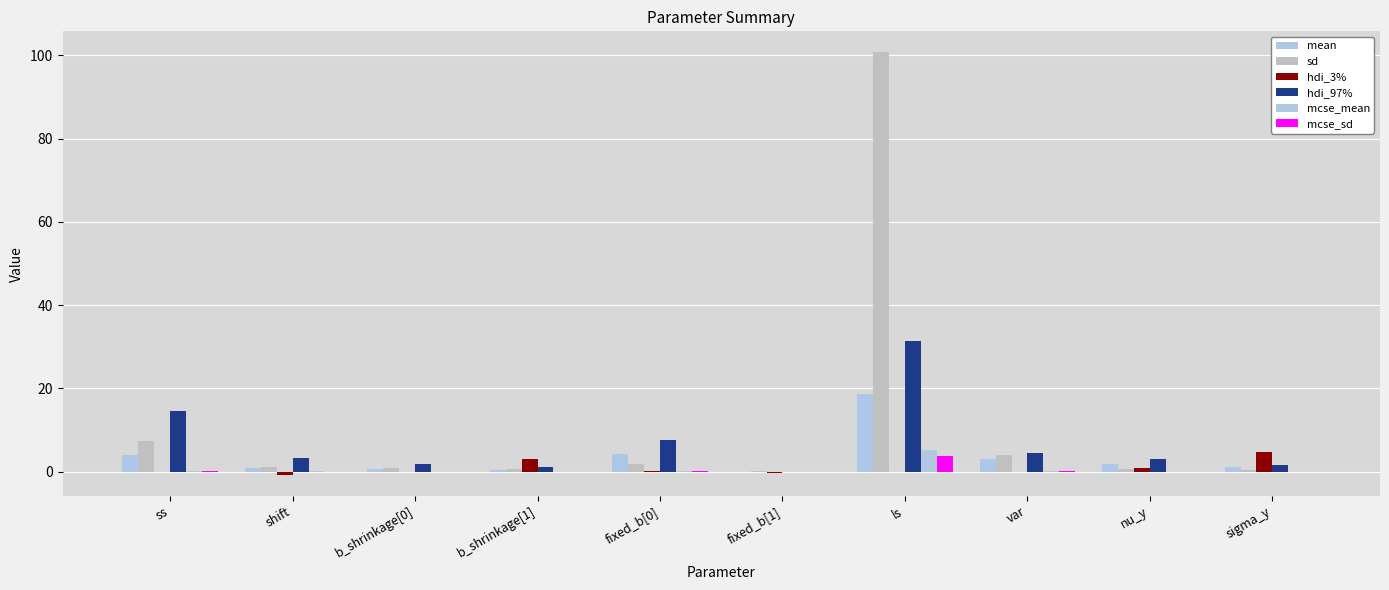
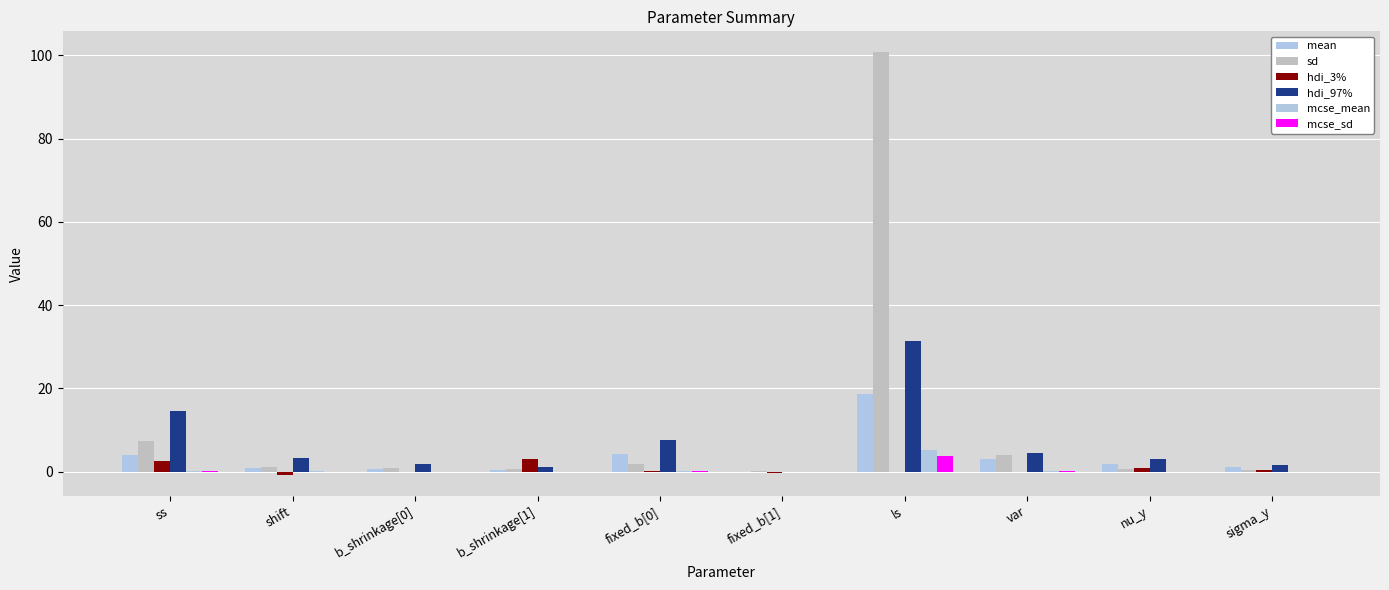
  {
    "hdi_3%": {
-     "ss": 0,
+     "ss": 3,
      "shift": -1,
      "b_shrinkage[1]": 3,
      "nu_y": 1,
-     "sigma_y": 5
+     "sigma_y": 0
    },
    "hdi_97%": {
      "ss": 14,
      "shift": 3,
      "b_shrinkage[0]": 2,
      "b_shrinkage[1]": 1,
      "fixed_b[0]": 8,
      "ls": 31,
      "var": 5,
      "nu_y": 3,
      "sigma_y": 2
    },
    "mcse_sd": {
      "ls": 4
    }
  }
